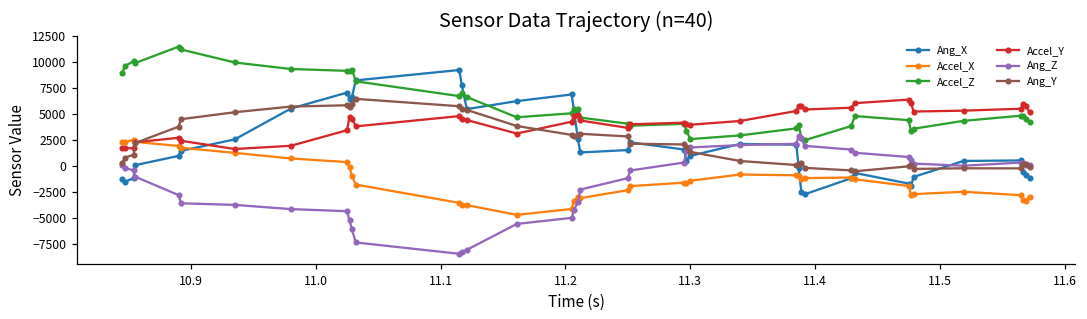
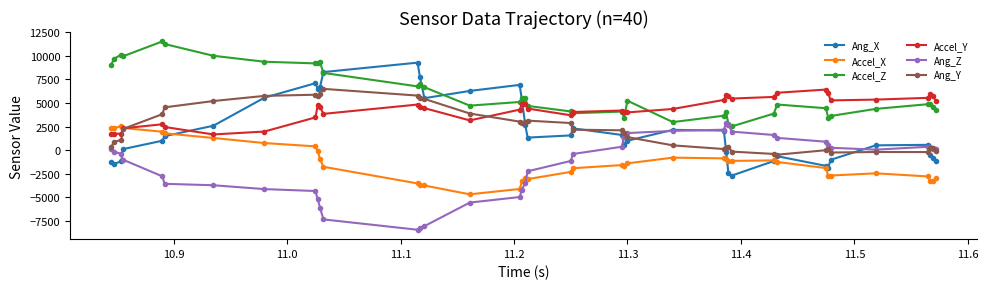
  {
    "Ang_X": {
      "11.3": 1000
    },
    "Accel_X": {
      "11.3": -1000
    },
    "Accel_Z": {
-     "11.3": 3000
+     "11.3": 5000
    },
    "Accel_Y": {
      "11.3": 4000
    },
    "Ang_Z": {
      "11.3": 2000
    },
    "Ang_Y": {
      "11.3": 1000
    }
  }
